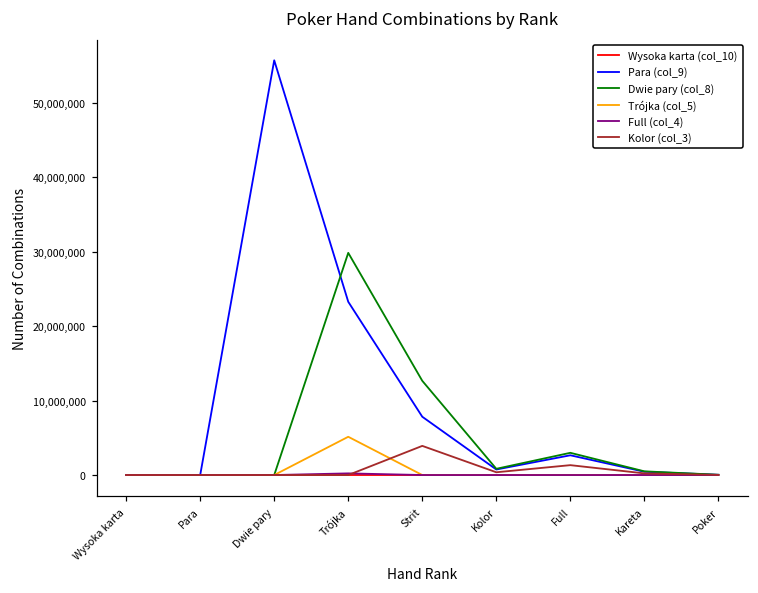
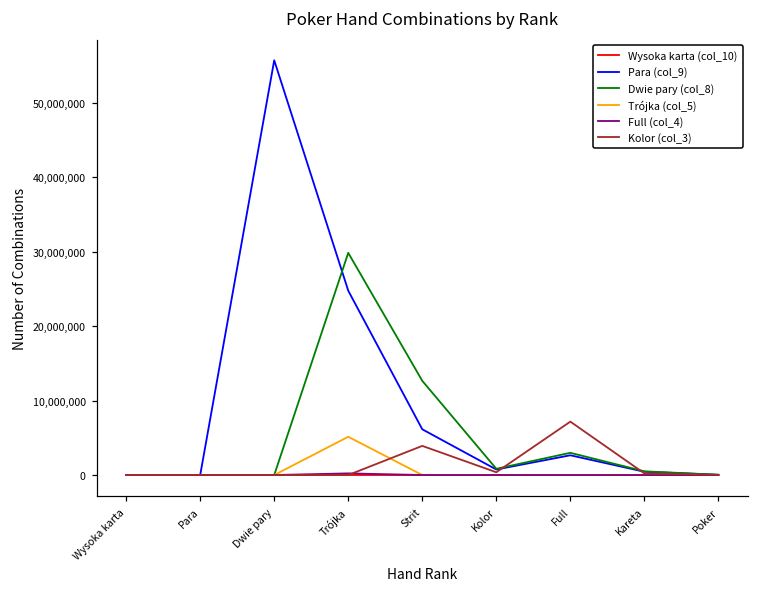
  {
    "Para (col_9)": {
      "Dwie pary": "56,000,000",
-     "Trójka": "23,000,000",
-     "Strit": "8,000,000"
+     "Trójka": "25,000,000",
+     "Strit": "6,000,000"
    },
    "Dwie pary (col_8)": {
      "Trójka": "30,000,000",
      "Strit": "13,000,000"
    },
    "Trójka (col_5)": {
      "Trójka": "5,000,000"
    },
    "Kolor (col_3)": {
      "Strit": "4,000,000",
-     "Full": "1,000,000"
+     "Full": "7,000,000"
    }
  }
